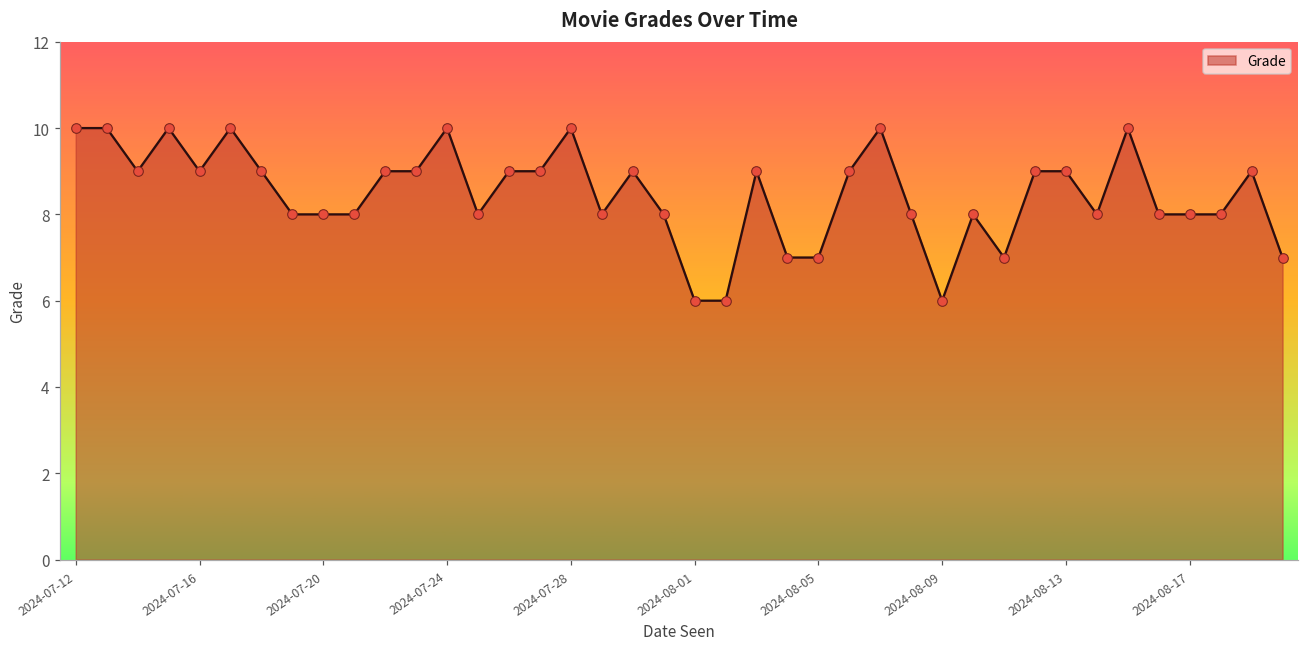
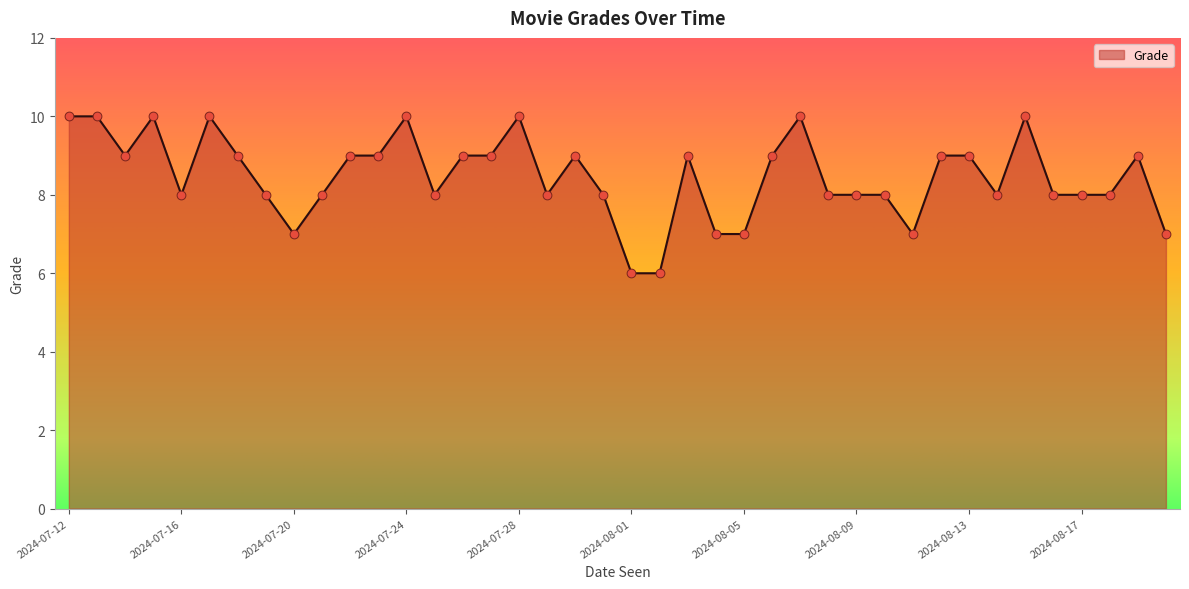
  {
    "2024-07-12": 10,
-   "2024-07-16": 9,
-   "2024-07-20": 8,
+   "2024-07-16": 8,
+   "2024-07-20": 7,
    "2024-07-24": 10,
    "2024-07-28": 10,
    "2024-08-01": 6,
    "2024-08-05": 7,
-   "2024-08-09": 6,
+   "2024-08-09": 8,
    "2024-08-13": 9,
    "2024-08-17": 8
  }
